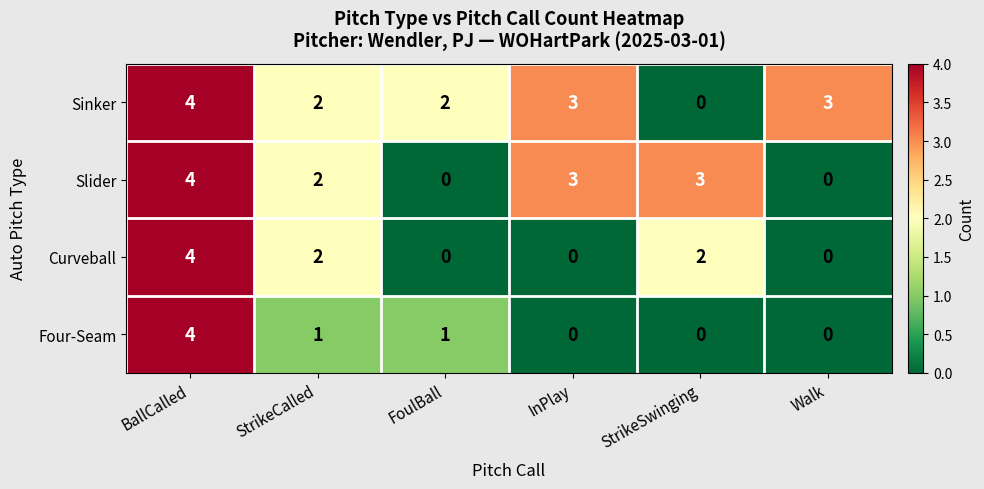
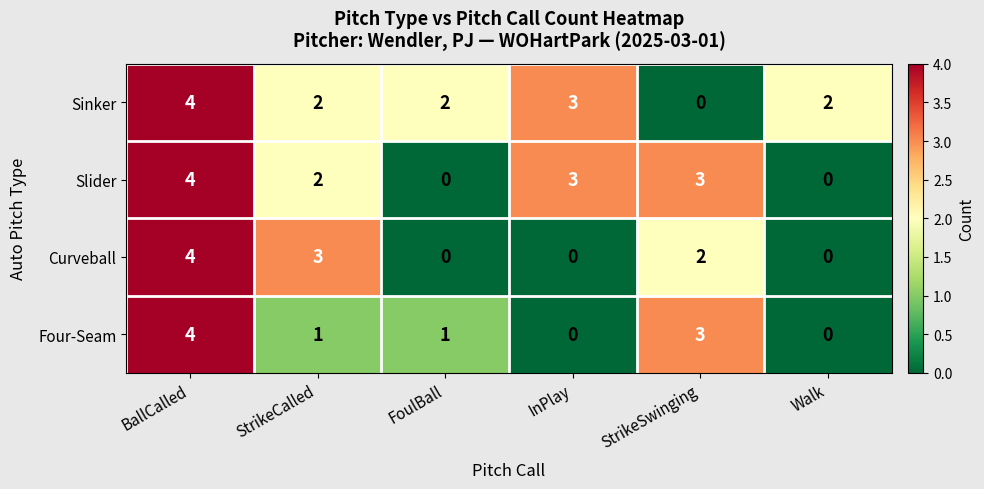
  {
    "Sinker": {
      "BallCalled": 4,
      "StrikeCalled": 2,
      "FoulBall": 2,
      "InPlay": 3,
      "StrikeSwinging": 0,
-     "Walk": 3
+     "Walk": 2
    },
    "Slider": {
      "BallCalled": 4,
      "StrikeCalled": 2,
      "FoulBall": 0,
      "InPlay": 3,
      "StrikeSwinging": 3,
      "Walk": 0
    },
    "Curveball": {
      "BallCalled": 4,
-     "StrikeCalled": 2,
+     "StrikeCalled": 3,
      "FoulBall": 0,
      "InPlay": 0,
      "StrikeSwinging": 2,
      "Walk": 0
    },
    "Four-Seam": {
      "BallCalled": 4,
      "StrikeCalled": 1,
      "FoulBall": 1,
      "InPlay": 0,
-     "StrikeSwinging": 0,
+     "StrikeSwinging": 3,
      "Walk": 0
    }
  }
